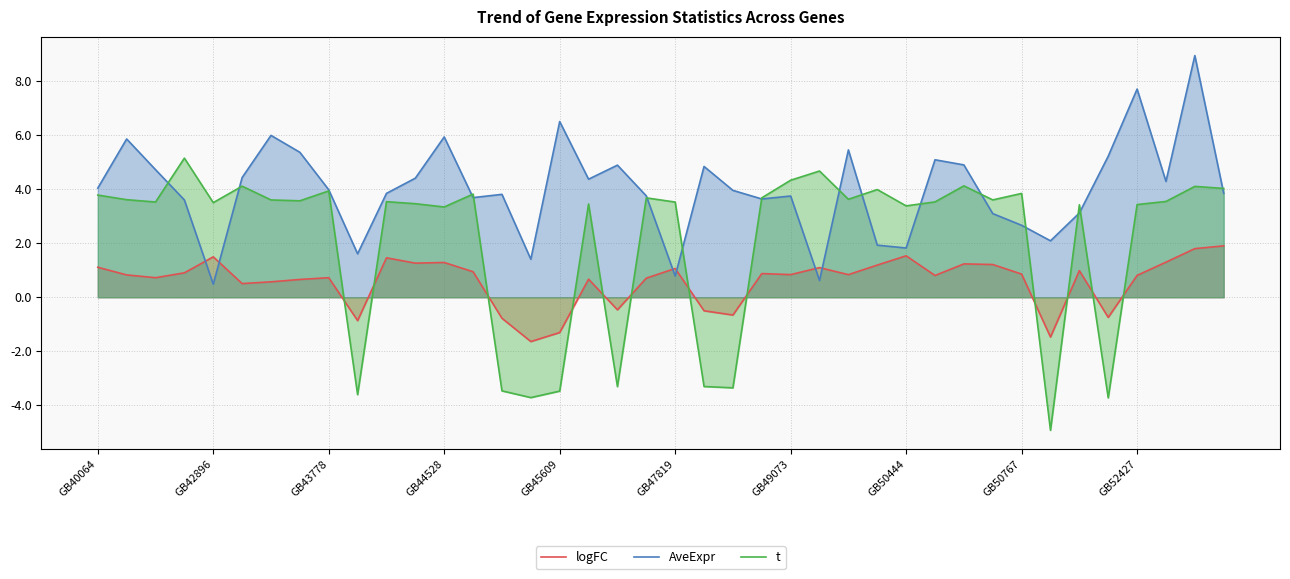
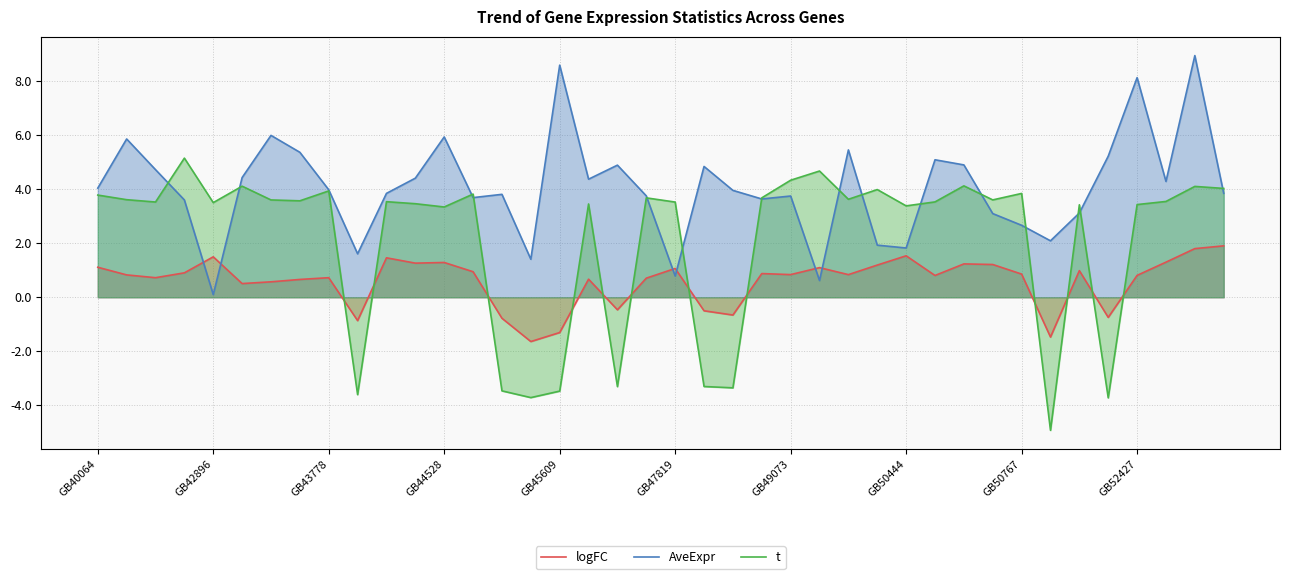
  {
    "AveExpr": {
      "GB40064": 4.0,
-     "GB42896": 0.5,
+     "GB42896": 0.1,
      "GB44528": 5.9,
-     "GB45609": 6.5,
+     "GB45609": 8.6,
      "GB47819": 0.8,
      "GB49073": 3.8,
      "GB50444": 1.8,
      "GB50767": 2.7,
-     "GB52427": 7.7
+     "GB52427": 8.1
    }
  }
